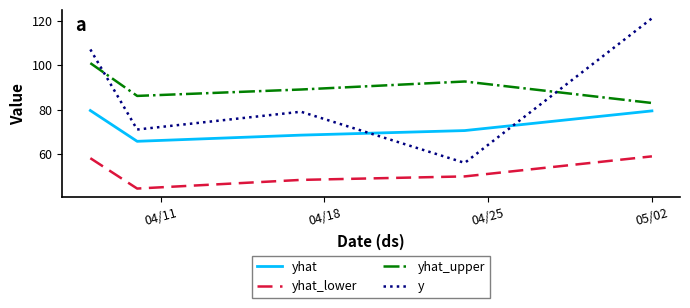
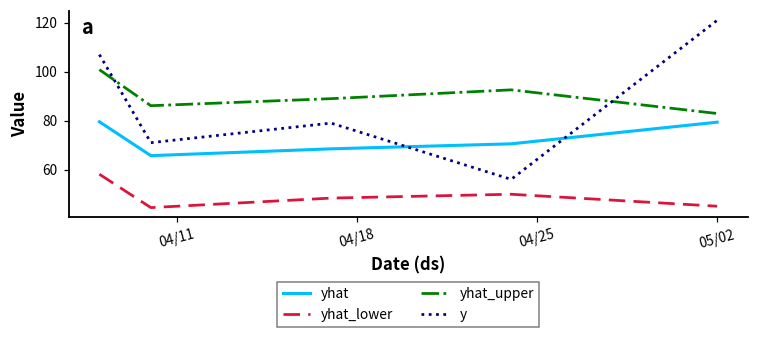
  {
    "yhat": {
      "05/02": 79
    },
    "yhat_lower": {
-     "05/02": 59
+     "05/02": 45
    },
    "yhat_upper": {
      "05/02": 83
    },
    "y": {
      "05/02": 121
    }
  }
